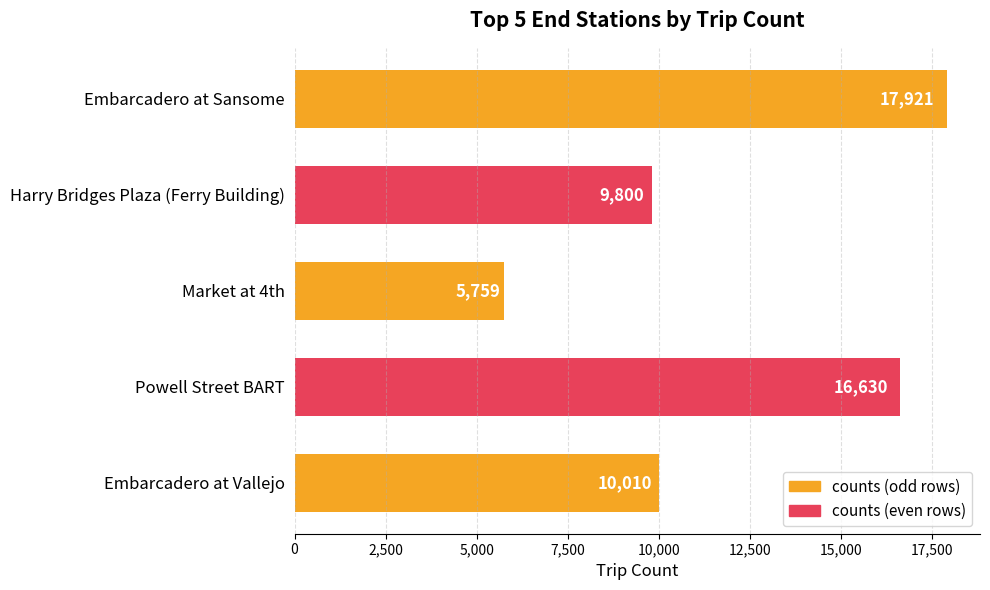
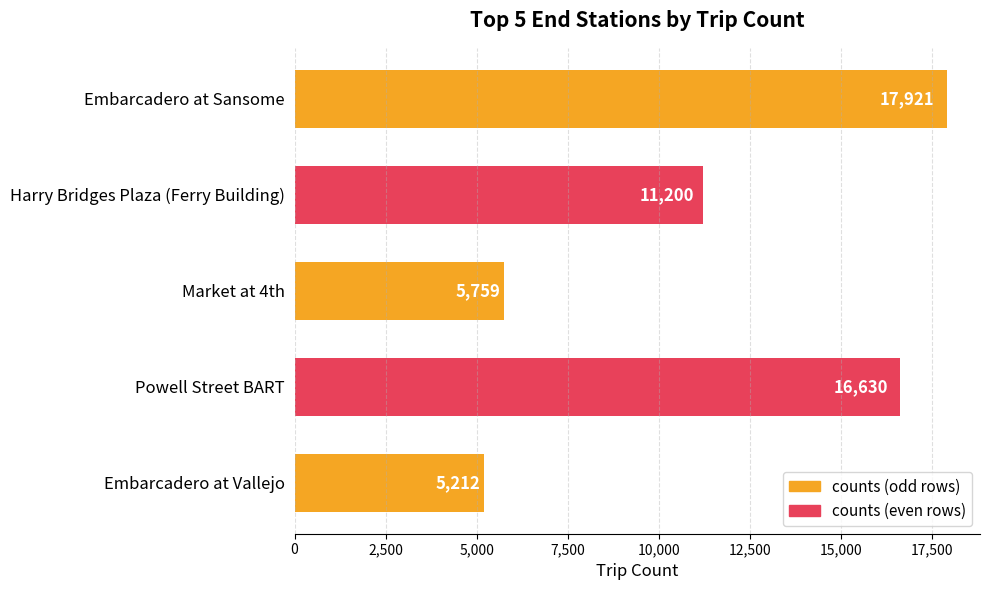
  {
    "Embarcadero at Sansome": "17,921",
-   "Harry Bridges Plaza (Ferry Building)": "9,800",
+   "Harry Bridges Plaza (Ferry Building)": "11,200",
    "Market at 4th": "5,759",
    "Powell Street BART": "16,630",
-   "Embarcadero at Vallejo": "10,010"
+   "Embarcadero at Vallejo": "5,212"
  }
